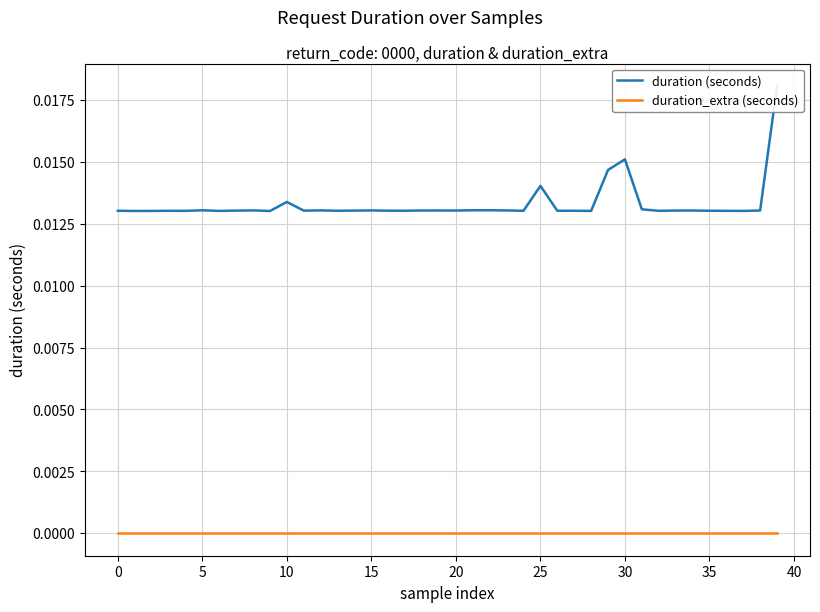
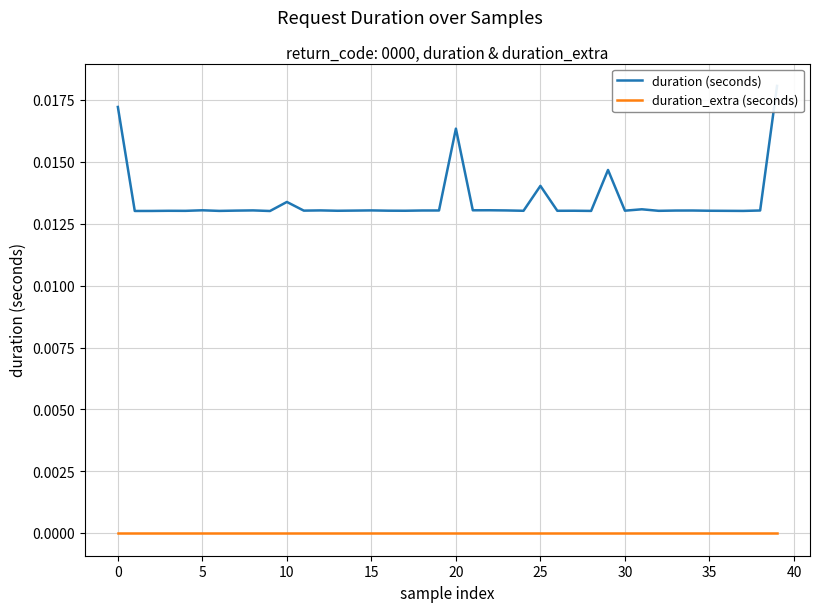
  {
    "duration (seconds)": {
-     "0": 0.0130,
+     "0": 0.0172,
      "5": 0.0130,
      "10": 0.0134,
      "15": 0.0130,
-     "20": 0.0130,
+     "20": 0.0163,
      "25": 0.0140,
-     "30": 0.0151,
+     "30": 0.0130,
      "35": 0.0130
    },
    "duration_extra (seconds)": {
      "0": 0.0000,
      "5": 0.0000,
      "10": 0.0000,
      "15": 0.0000,
      "20": 0.0000,
      "25": 0.0000,
      "30": 0.0000,
      "35": 0.0000
    }
  }
